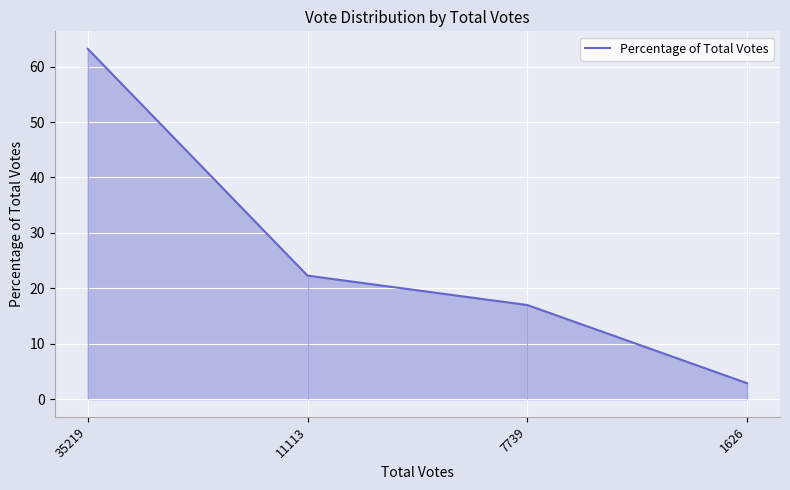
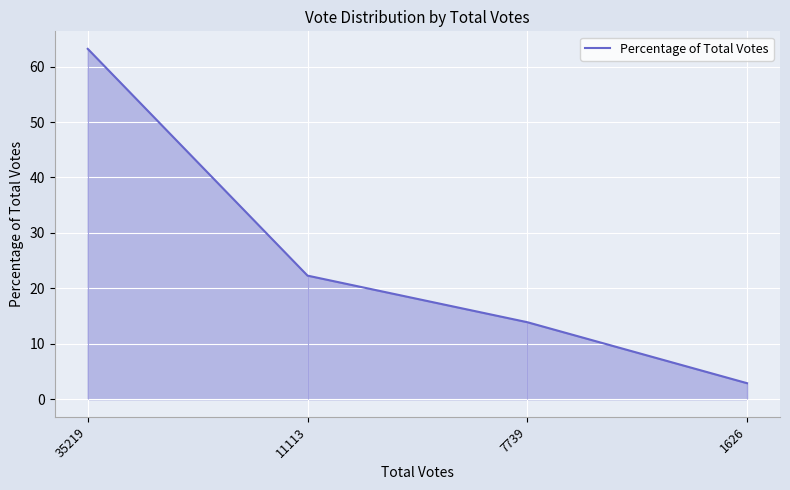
  {
    "35219": 63,
    "11113": 22,
-   "7739": 17,
+   "7739": 14,
    "1626": 3
  }
